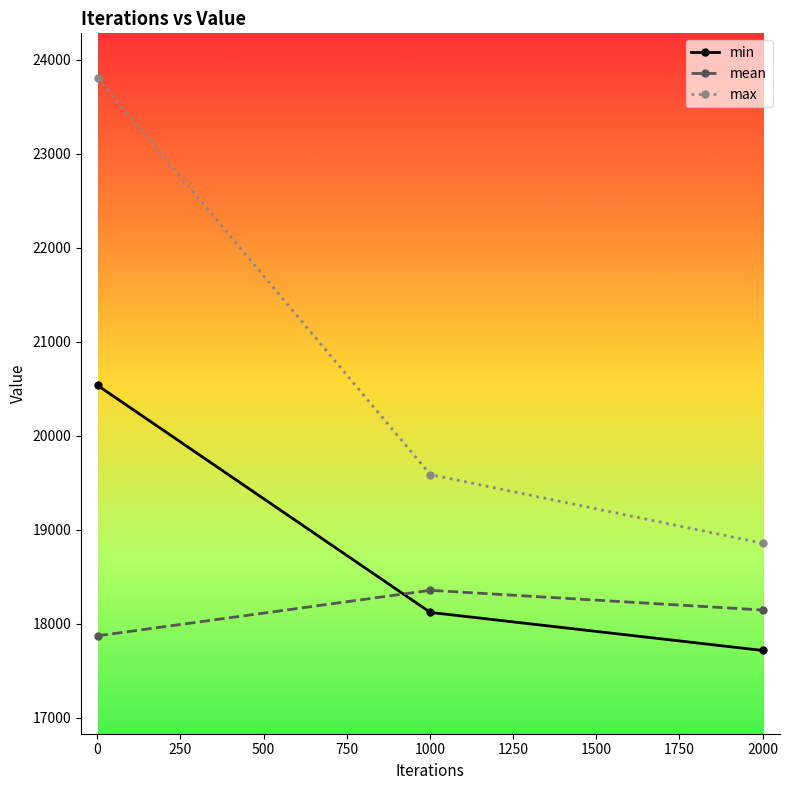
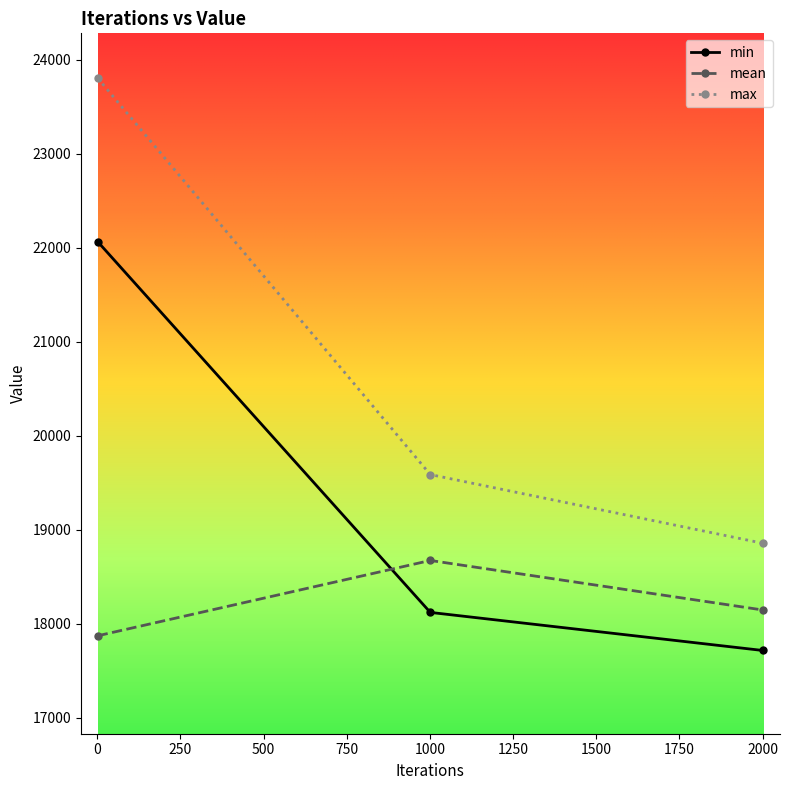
  {
    "min": {
-     "0": 20500,
+     "0": 22100,
      "1000": 18100,
      "2000": 17700
    },
    "mean": {
      "0": 17900,
-     "1000": 18400,
+     "1000": 18700,
      "2000": 18100
    },
    "max": {
      "0": 23800,
      "1000": 19600,
      "2000": 18900
    }
  }
